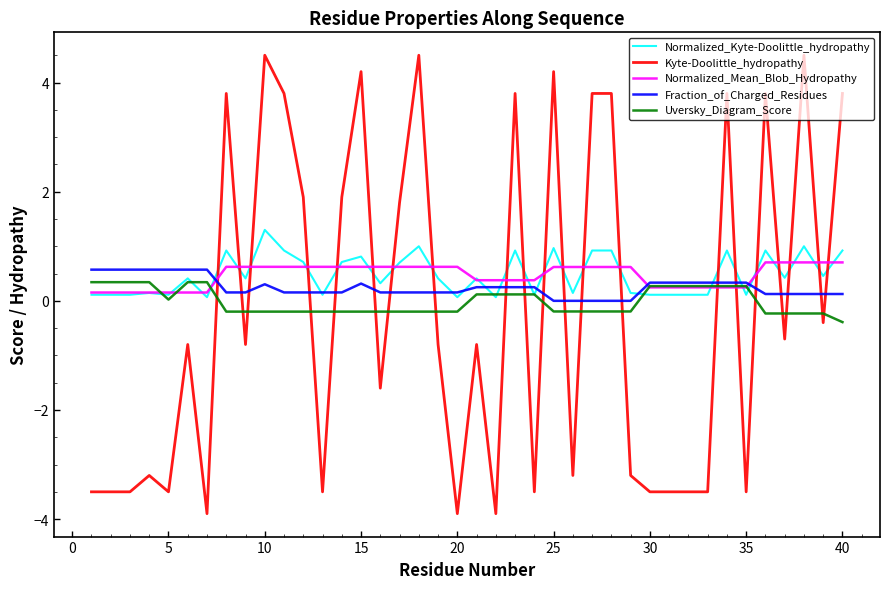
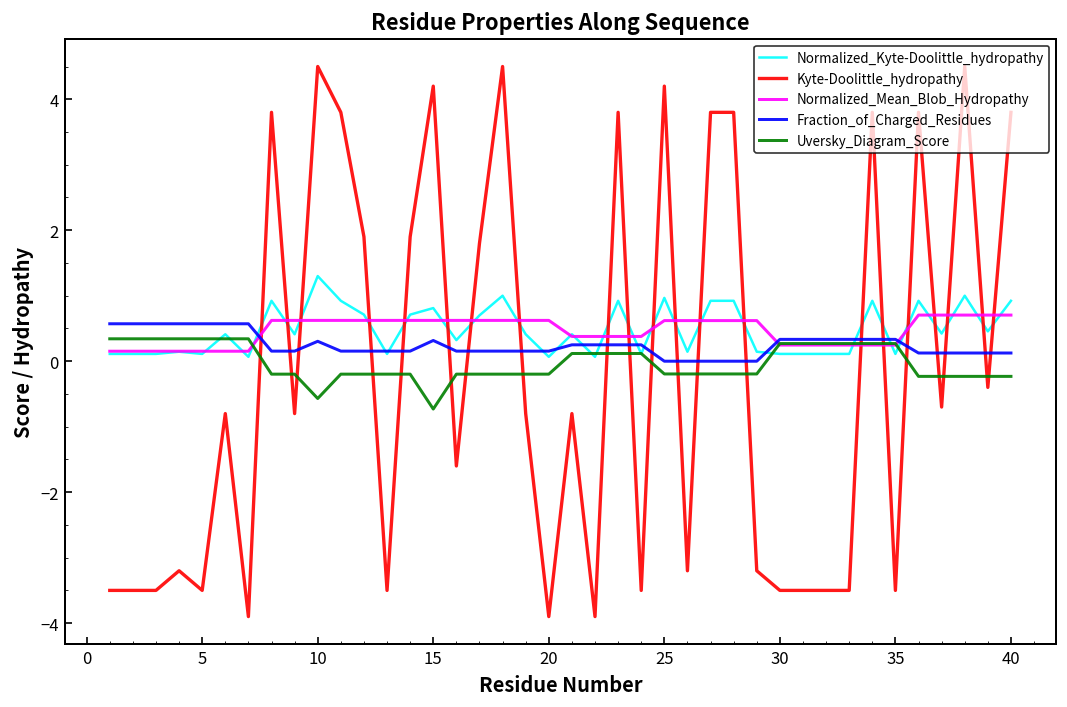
  {
    "Normalized_Kyte-Doolittle_hydropathy": {
      "10": 1.3,
      "15": 0.8,
      "20": 0.1,
      "25": 1.0,
      "30": 0.1,
      "35": 0.1,
      "40": 0.9
    },
    "Kyte-Doolittle_hydropathy": {
      "5": -3.5,
      "10": 4.5,
      "15": 4.2,
      "20": -3.9,
      "25": 4.2,
      "30": -3.5,
      "35": -3.5
    },
    "Normalized_Mean_Blob_Hydropathy": {
      "10": 0.6,
      "15": 0.6,
      "20": 0.6,
      "25": 0.6,
      "40": 0.7
    },
    "Fraction_of_Charged_Residues": {
      "5": 0.6,
      "10": 0.3,
      "15": 0.3,
      "20": 0.2,
      "25": 0.0,
      "30": 0.3,
      "35": 0.3,
      "40": 0.1
    },
    "Uversky_Diagram_Score": {
-     "5": 0.0,
-     "10": -0.2,
-     "15": -0.2,
+     "5": 0.3,
+     "10": -0.6,
+     "15": -0.7,
      "20": -0.2,
      "25": -0.2,
-     "40": -0.4
+     "40": -0.2
    }
  }
